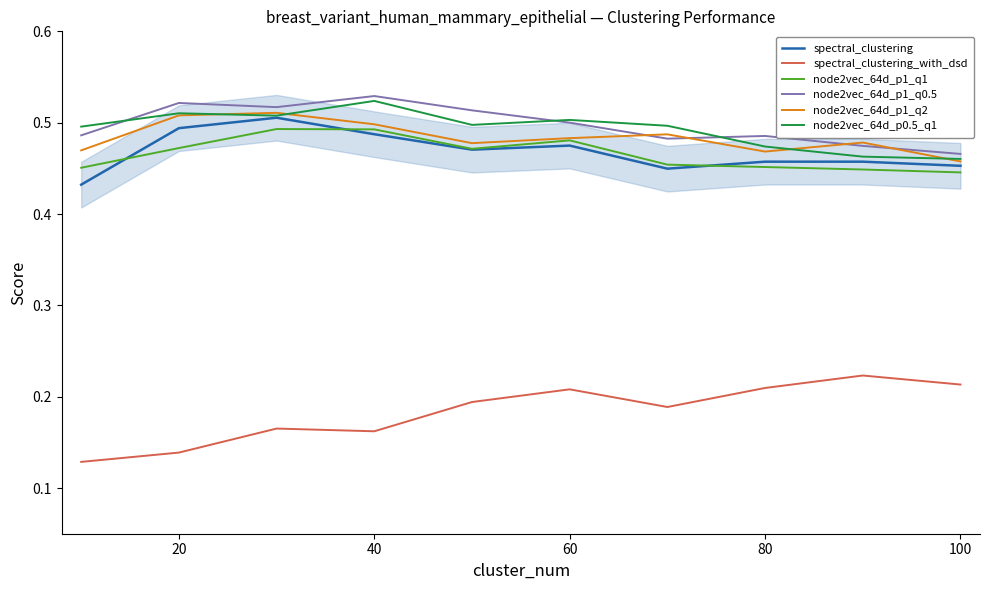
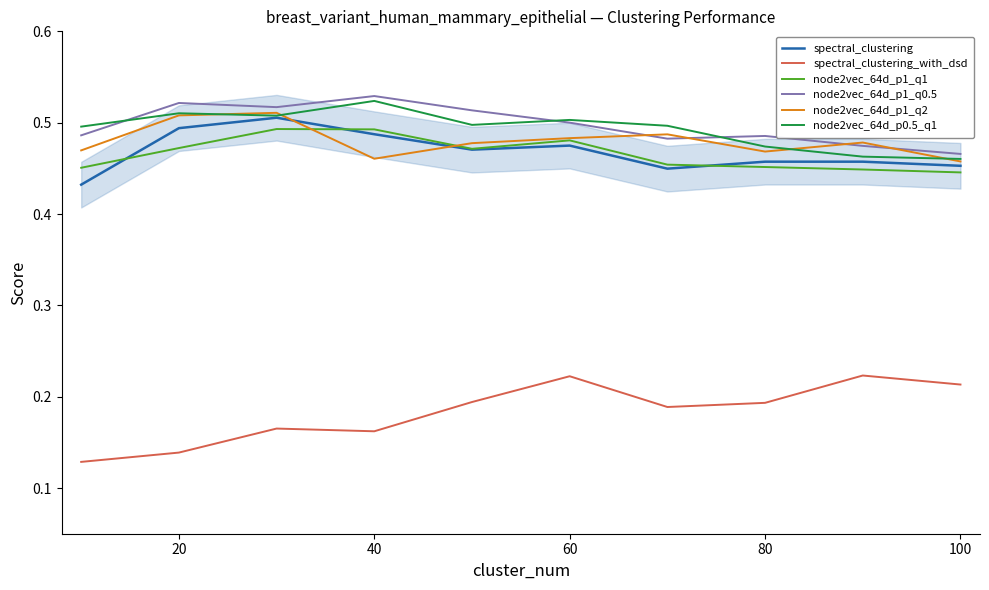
  {
    "spectral_clustering_with_dsd": {
      "20": 0.14,
      "40": 0.16,
-     "60": 0.21,
-     "80": 0.21,
+     "60": 0.22,
+     "80": 0.19,
      "100": 0.21
    },
    "node2vec_64d_p1_q1": {
      "20": 0.47,
      "40": 0.49,
      "80": 0.45,
      "100": 0.45
    },
    "node2vec_64d_p1_q0.5": {
      "40": 0.53,
      "80": 0.49,
      "100": 0.47
    },
    "node2vec_64d_p1_q2": {
-     "40": 0.50,
+     "40": 0.46,
      "80": 0.47
    },
    "node2vec_64d_p0.5_q1": {
      "40": 0.52,
      "60": 0.50,
      "80": 0.47
    }
  }
